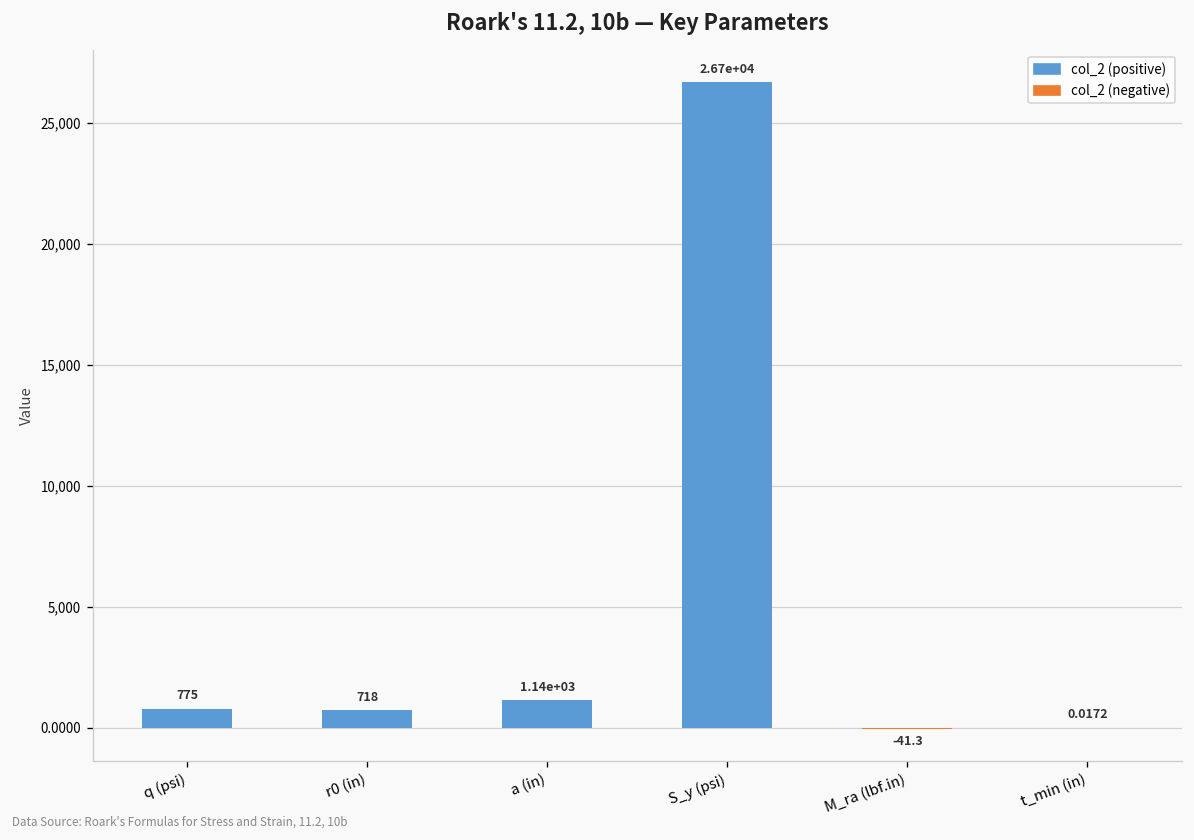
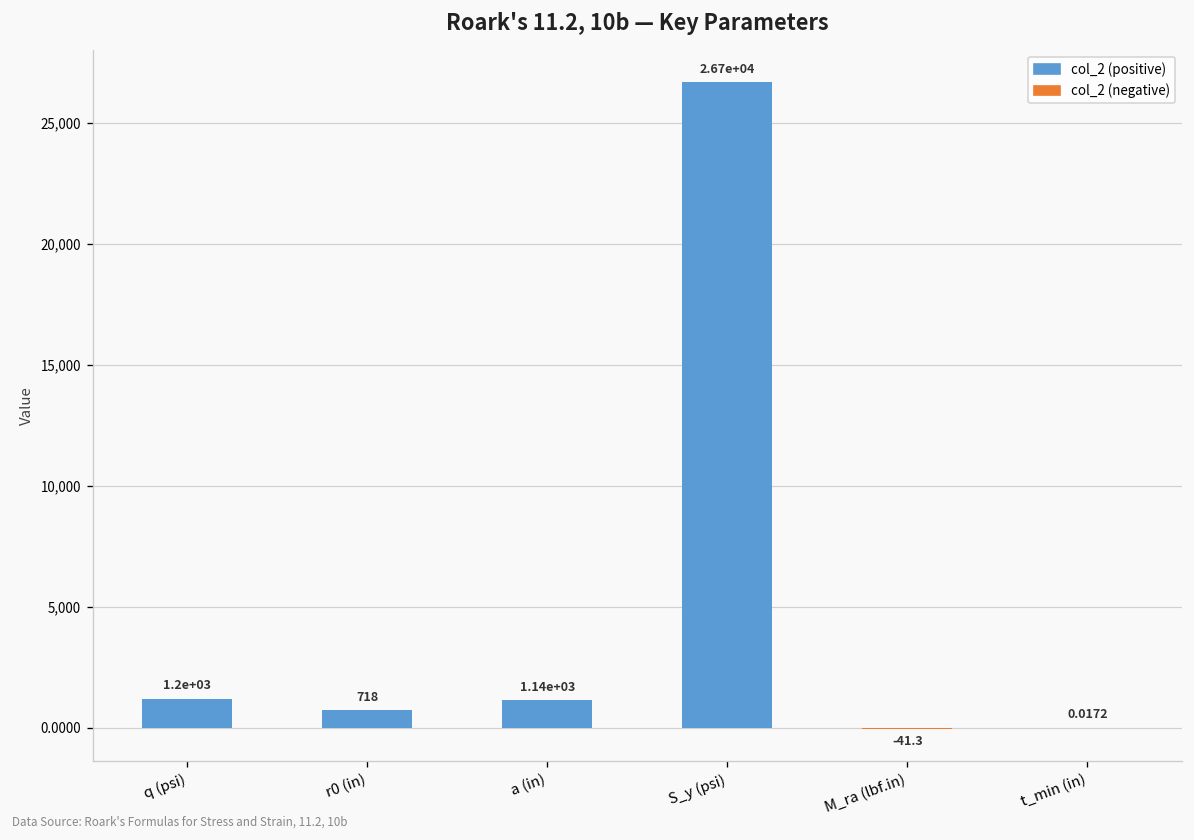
  {
    "col_2 (positive)": {
-     "q (psi)": "775",
+     "q (psi)": "1.2e+03",
      "r0 (in)": "718",
      "t_min (in)": "0.0172"
    },
    "col_2 (negative)": {
      "M_ra (lbf.in)": "-41.3"
    }
  }
